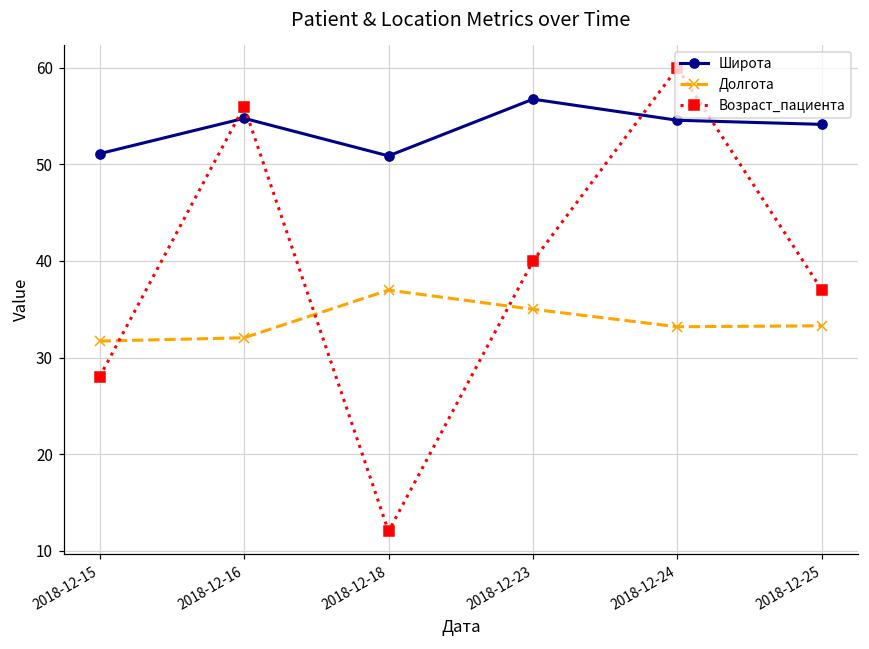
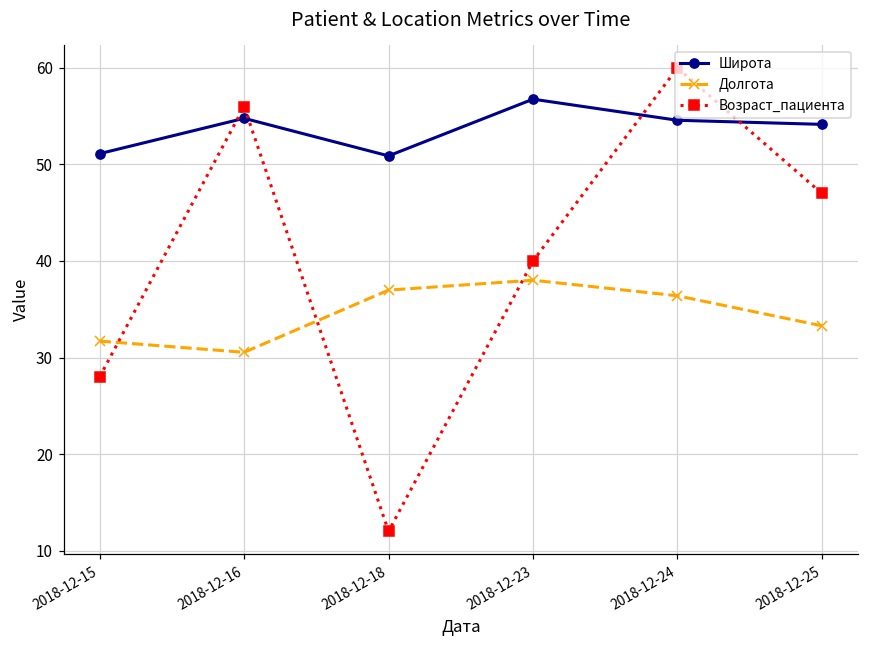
  {
    "Широта": {
      "2018-12-15": 51,
      "2018-12-16": 55,
      "2018-12-18": 51,
      "2018-12-23": 57,
      "2018-12-24": 55,
      "2018-12-25": 54
    },
    "Долгота": {
      "2018-12-15": 32,
-     "2018-12-16": 32,
+     "2018-12-16": 31,
      "2018-12-18": 37,
-     "2018-12-23": 35,
-     "2018-12-24": 33,
+     "2018-12-23": 38,
+     "2018-12-24": 36,
      "2018-12-25": 33
    },
    "Возраст_пациента": {
      "2018-12-15": 28,
      "2018-12-16": 56,
      "2018-12-18": 12,
      "2018-12-23": 40,
-     "2018-12-25": 37
+     "2018-12-25": 47
    }
  }
